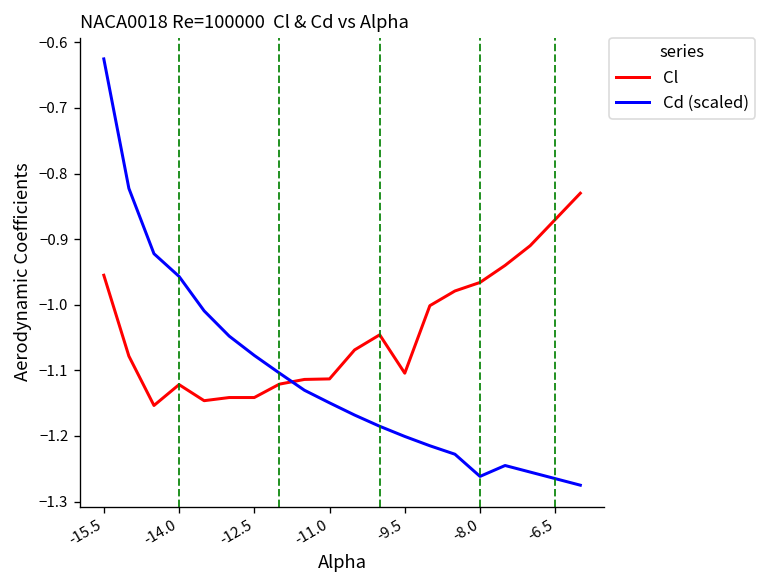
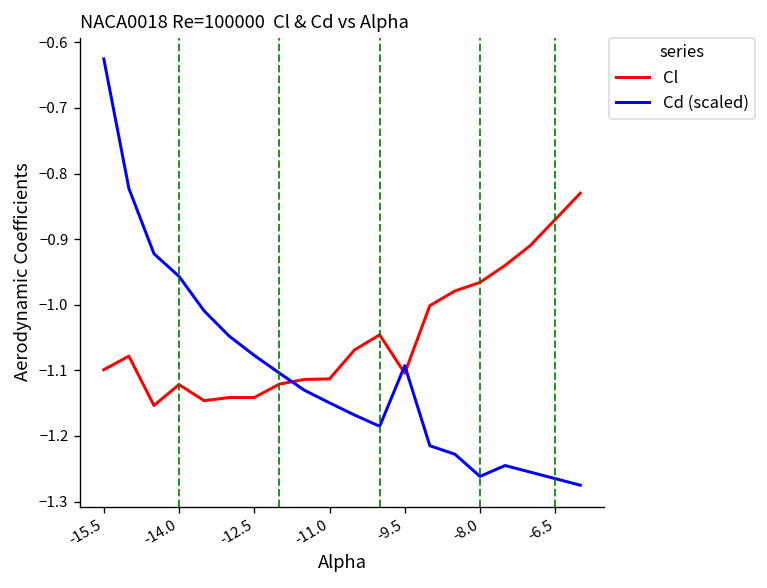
  {
    "Cl": {
-     "-15.5": -0.96,
+     "-15.5": -1.10,
      "-14.0": -1.12,
      "-12.5": -1.14,
      "-11.0": -1.11,
      "-9.5": -1.10,
      "-8.0": -0.97,
      "-6.5": -0.87
    },
    "Cd (scaled)": {
      "-15.5": -0.63,
      "-14.0": -0.96,
      "-12.5": -1.08,
      "-11.0": -1.15,
-     "-9.5": -1.20,
+     "-9.5": -1.09,
      "-8.0": -1.26,
      "-6.5": -1.27
    }
  }
